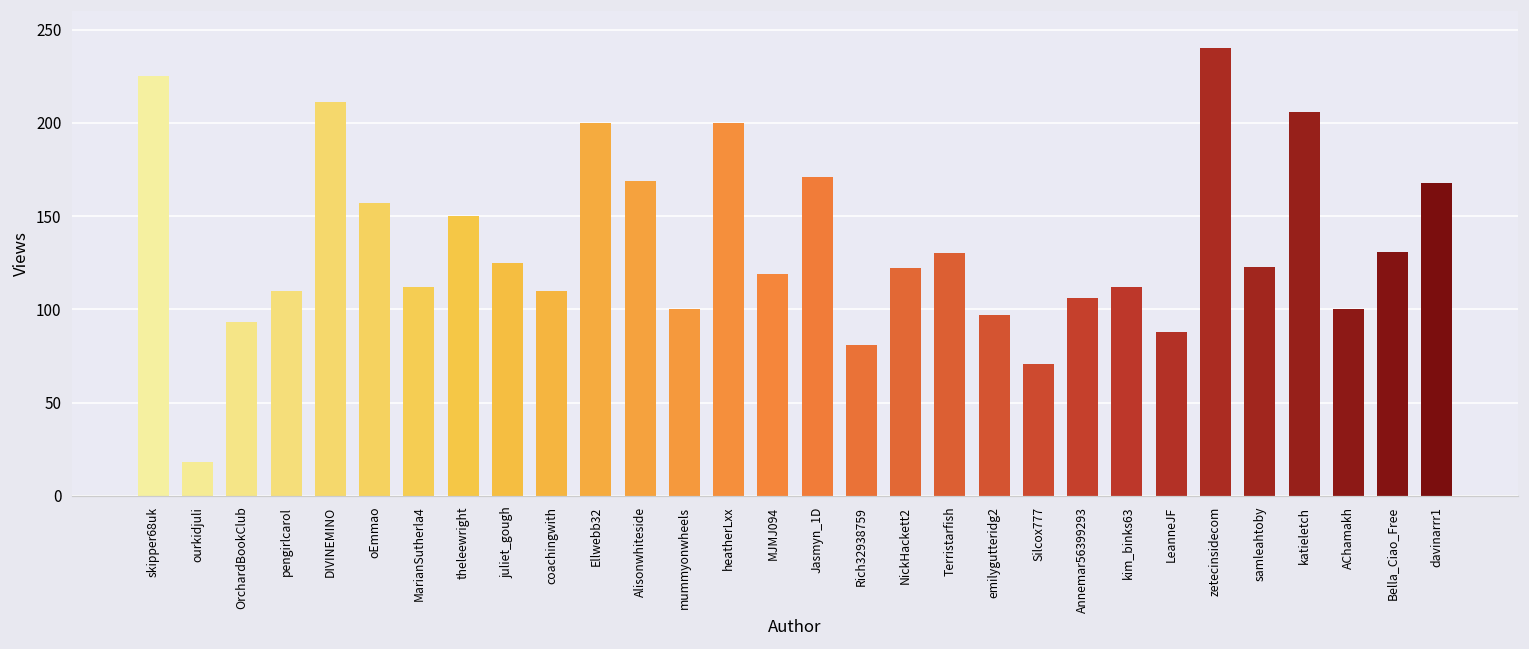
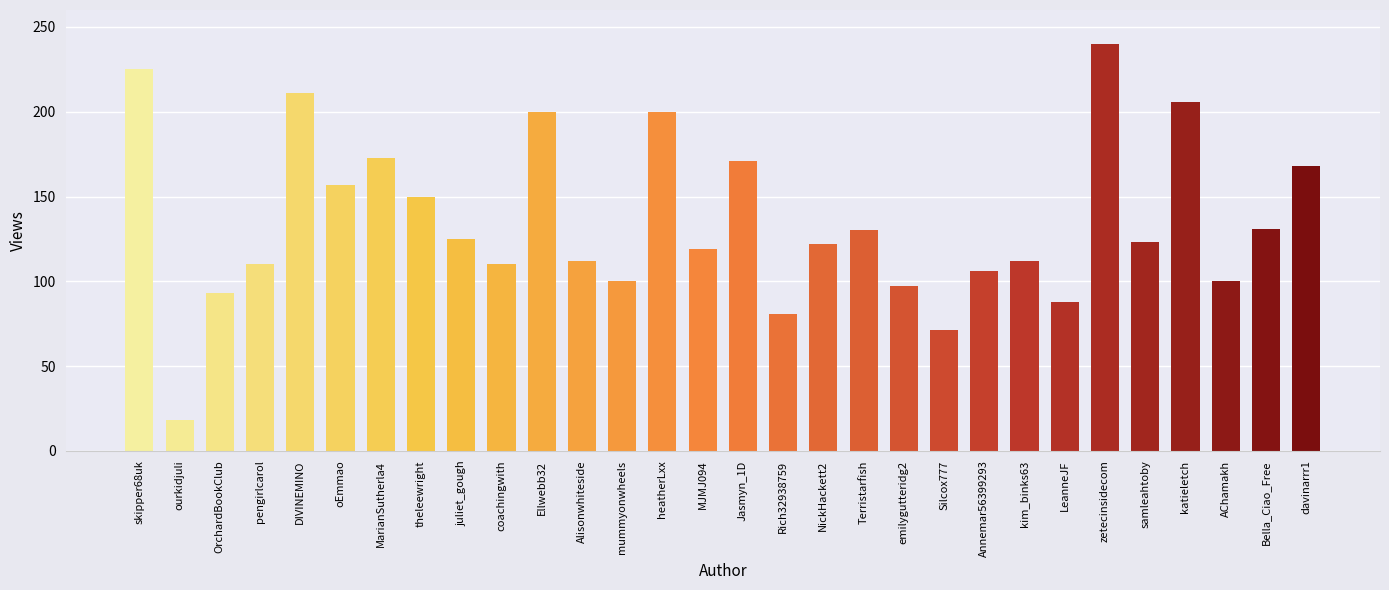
  {
    "skipper68uk": 225,
    "ourkidjuli": 18,
    "OrchardBookClub": 93,
    "pengirlcarol": 110,
    "DIVINEMINO": 211,
    "oEmmao": 157,
-   "MarianSutherla4": 112,
+   "MarianSutherla4": 173,
    "theleewright": 150,
    "juliet_gough": 125,
    "coachingwith": 110,
    "Ellwebb32": 200,
-   "Alisonwhiteside": 169,
+   "Alisonwhiteside": 112,
    "mummyonwheels": 100,
    "heatherLxx": 200,
    "MJMJ094": 119,
    "Jasmyn_1D": 171,
    "Rich32938759": 81,
    "NickHackett2": 122,
    "Terristarfish": 130,
    "emilygutteridg2": 97,
    "Silcox777": 71,
    "Annemar56399293": 106,
    "kim_binks63": 112,
    "LeanneJF": 88,
    "zetecinsidecom": 240,
    "samleahtoby": 123,
    "katieletch": 206,
    "AChamakh": 100,
    "Bella_Ciao_Free": 131,
    "davinarrr1": 168
  }
